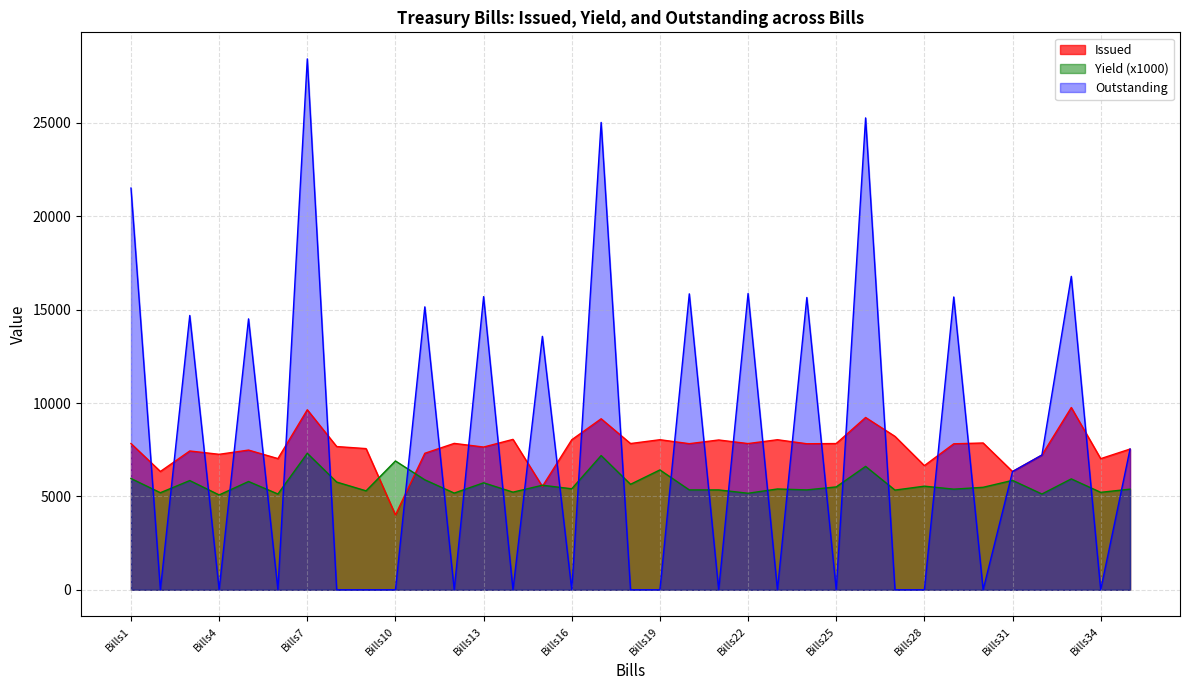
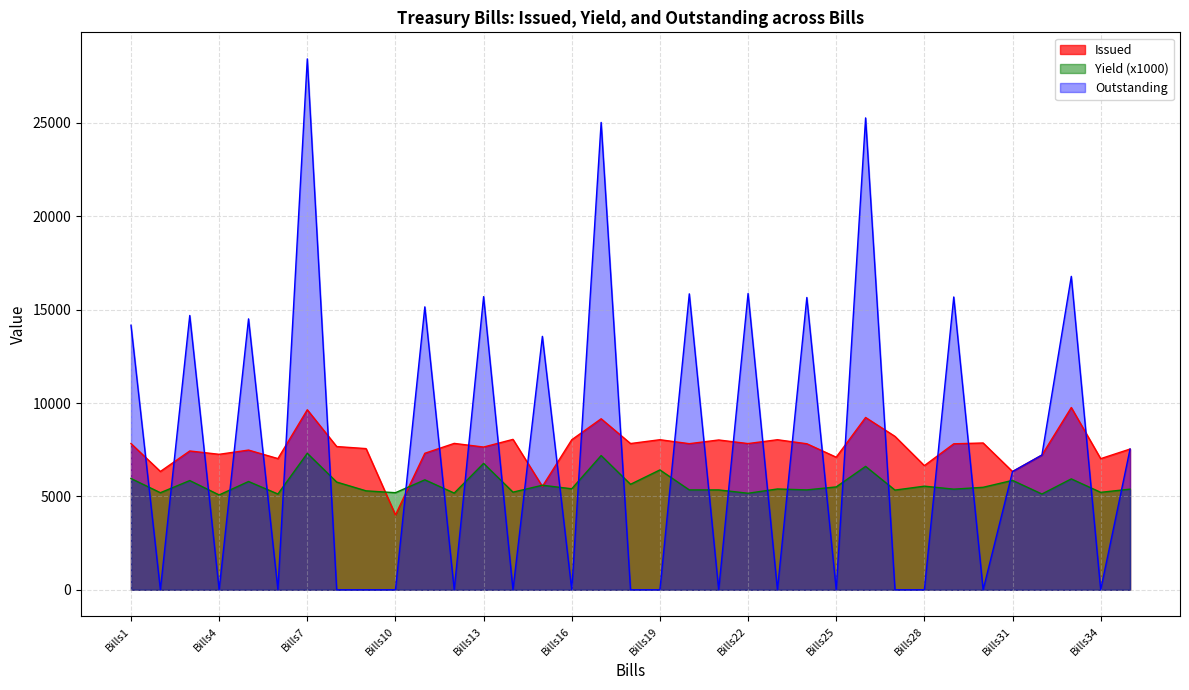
  {
    "Issued": {
      "Bills1": 7800,
      "Bills4": 7300,
      "Bills7": 9600,
      "Bills10": 4000,
      "Bills13": 7600,
      "Bills16": 8000,
      "Bills19": 8000,
      "Bills22": 7800,
-     "Bills25": 7800,
+     "Bills25": 7100,
      "Bills28": 6700,
      "Bills34": 7000
    },
    "Yield (x1000)": {
      "Bills1": 6000,
      "Bills4": 5100,
      "Bills7": 7300,
-     "Bills10": 6900,
-     "Bills13": 5700,
+     "Bills10": 5200,
+     "Bills13": 6800,
      "Bills16": 5400,
      "Bills19": 6400,
      "Bills22": 5200,
      "Bills25": 5500,
      "Bills28": 5600,
      "Bills31": 5900,
      "Bills34": 5200
    },
    "Outstanding": {
-     "Bills1": 21500,
+     "Bills1": 14200,
      "Bills4": 0,
      "Bills7": 28400,
      "Bills10": 0,
      "Bills13": 15700,
      "Bills16": 0,
      "Bills19": 0,
      "Bills22": 15900,
      "Bills25": 0,
      "Bills28": 0,
      "Bills34": 0
    }
  }
